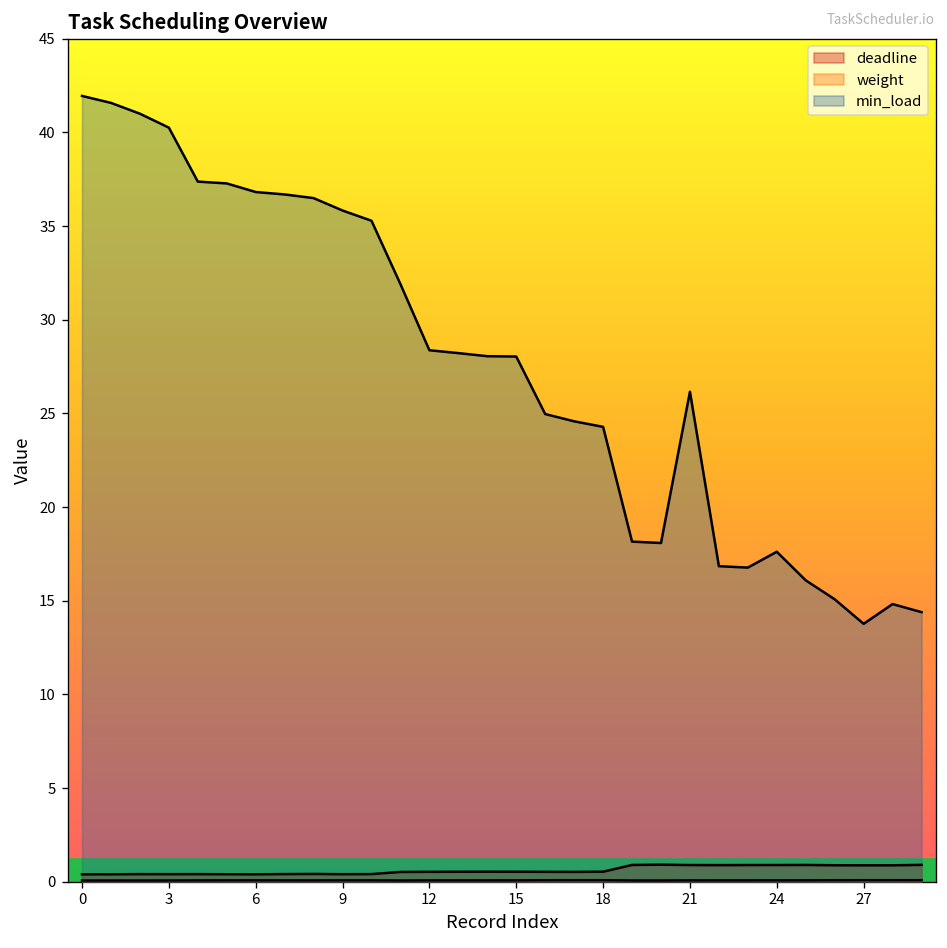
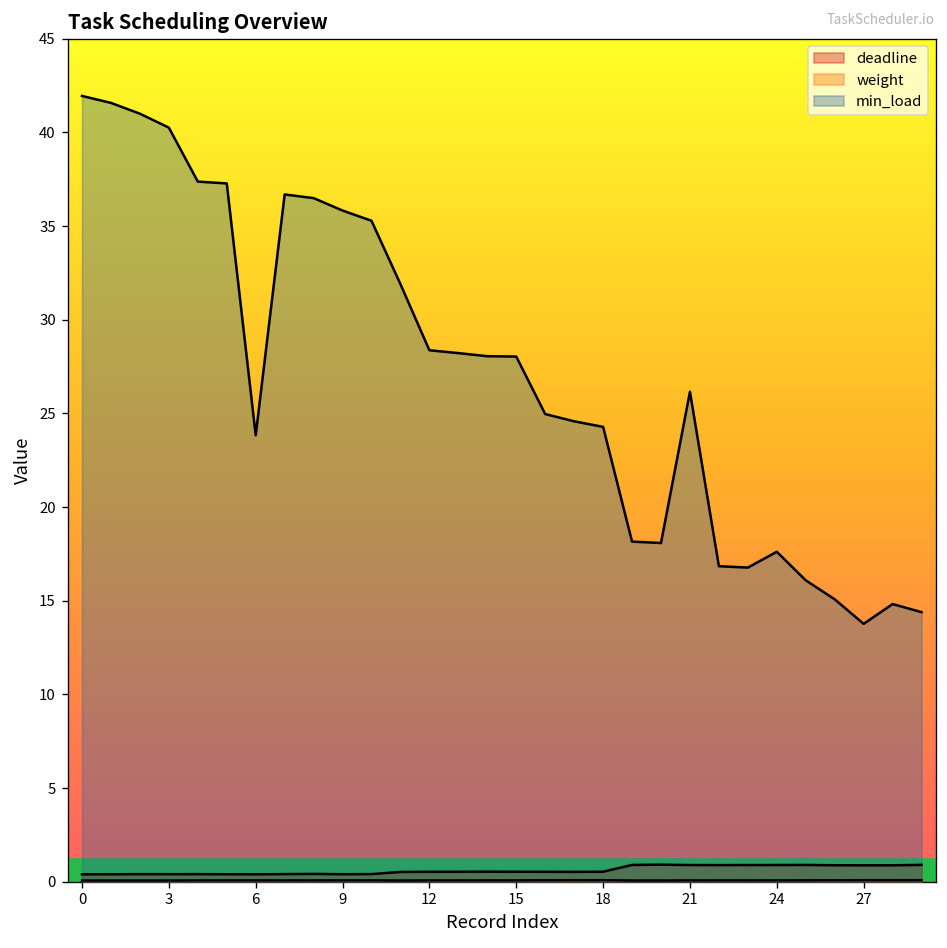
  {
    "min_load": {
      "0": 42.0,
      "3": 40.3,
-     "6": 36.8,
+     "6": 23.8,
      "9": 35.8,
      "12": 28.4,
      "15": 28.0,
      "18": 24.3,
      "21": 26.2,
      "24": 17.6,
      "27": 13.8
    }
  }
